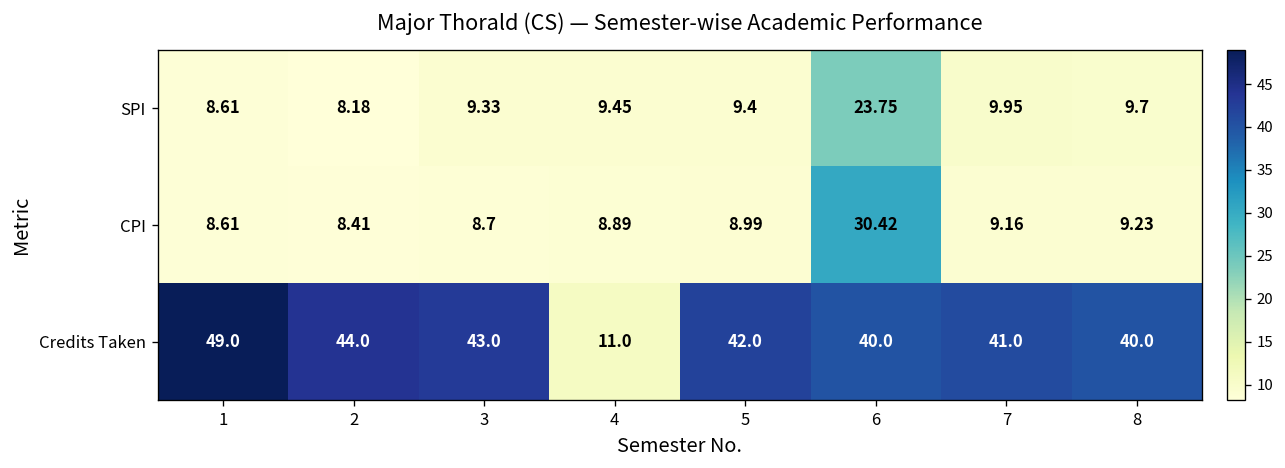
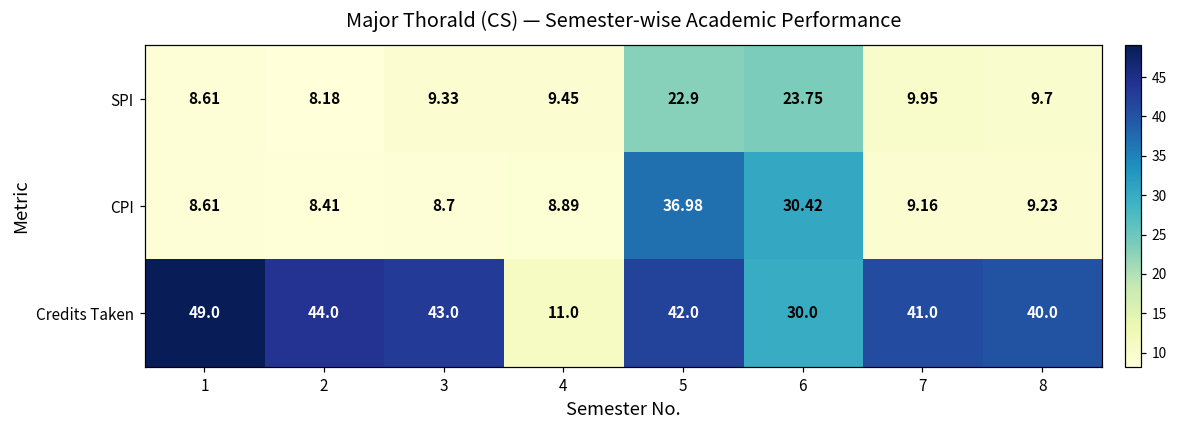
  {
    "SPI": {
      "1": 8.61,
      "2": 8.18,
      "3": 9.33,
      "4": 9.45,
-     "5": 9.4,
+     "5": 22.9,
      "6": 23.75,
      "7": 9.95,
      "8": 9.7
    },
    "CPI": {
      "1": 8.61,
      "2": 8.41,
      "3": 8.7,
      "4": 8.89,
-     "5": 8.99,
+     "5": 36.98,
      "6": 30.42,
      "7": 9.16,
      "8": 9.23
    },
    "Credits Taken": {
      "1": 49.0,
      "2": 44.0,
      "3": 43.0,
      "4": 11.0,
      "5": 42.0,
-     "6": 40.0,
+     "6": 30.0,
      "7": 41.0,
      "8": 40.0
    }
  }
